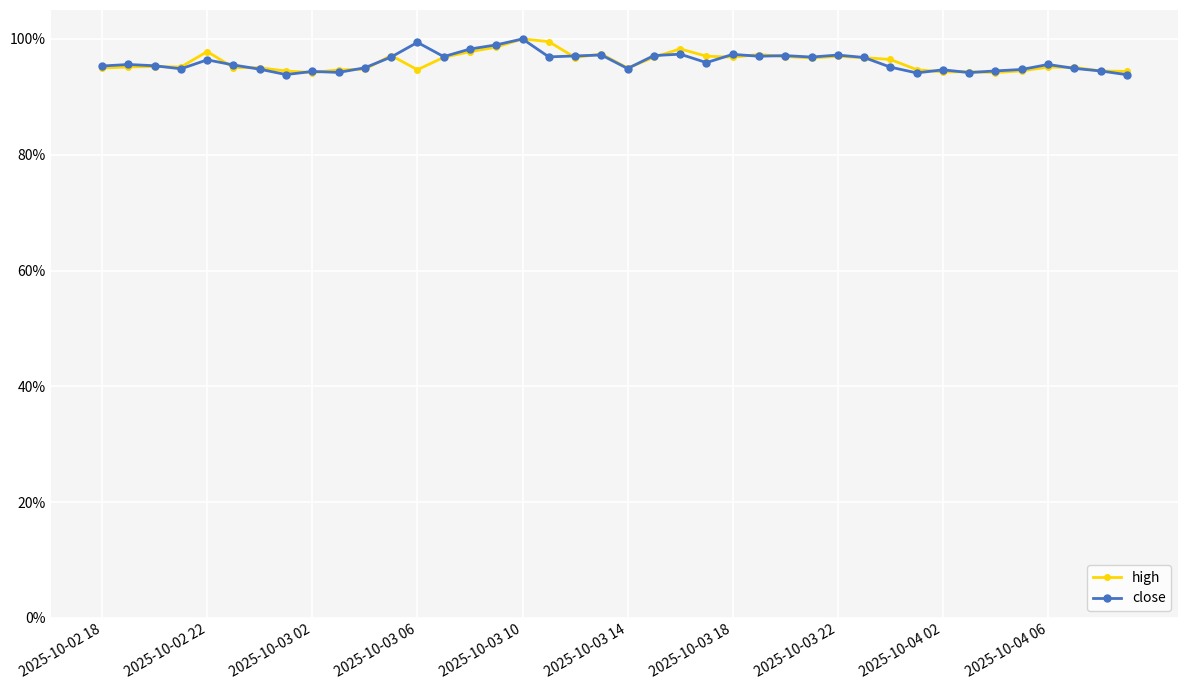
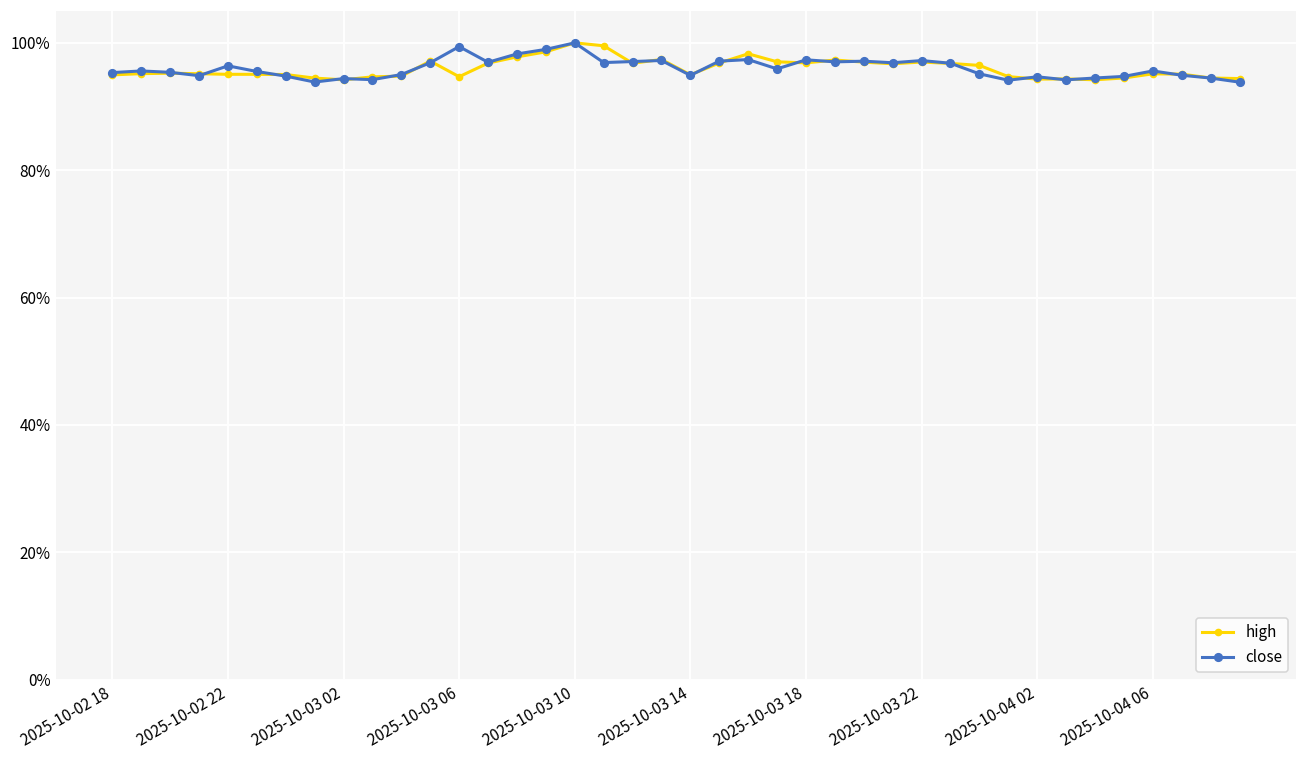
  {
    "high": {
-     "2025-10-02 22": "98%",
+     "2025-10-02 22": "95%",
      "2025-10-03 06": "95%",
      "2025-10-03 18": "97%",
      "2025-10-04 06": "95%"
    },
    "close": {
      "2025-10-02 22": "96%",
      "2025-10-03 06": "99%",
      "2025-10-03 18": "97%",
      "2025-10-04 06": "96%"
    }
  }
